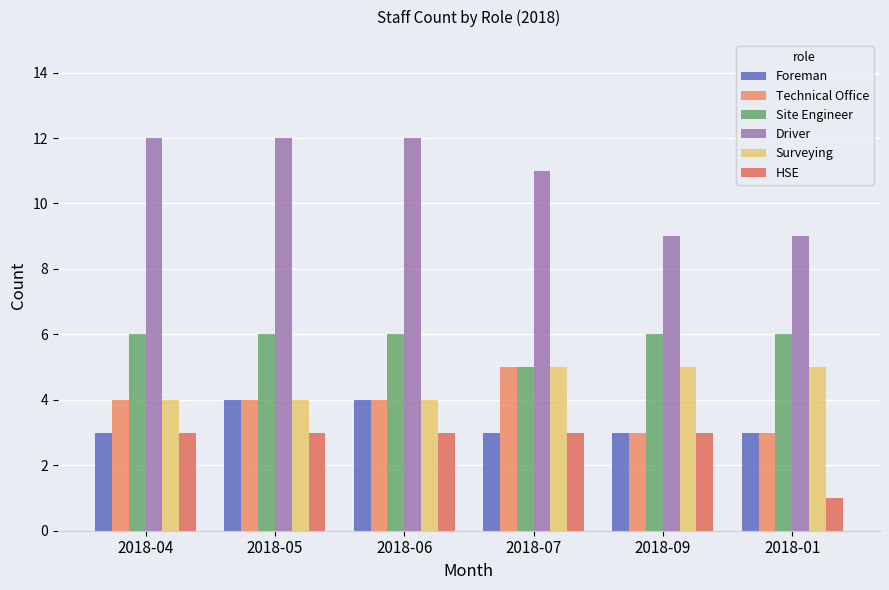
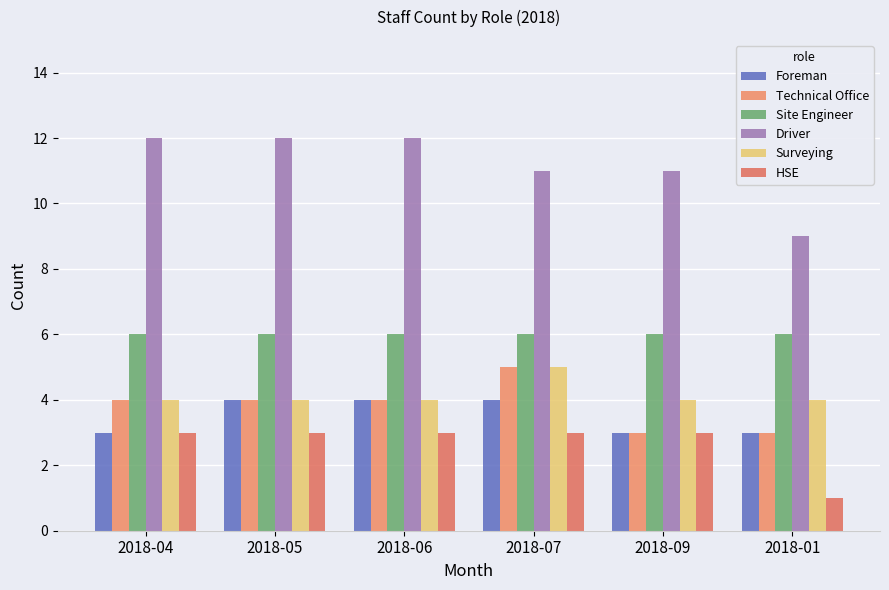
  {
    "Foreman": {
      "2018-04": 3,
      "2018-05": 4,
      "2018-06": 4,
-     "2018-07": 3,
+     "2018-07": 4,
      "2018-09": 3,
      "2018-01": 3
    },
    "Site Engineer": {
      "2018-04": 6,
      "2018-05": 6,
      "2018-06": 6,
-     "2018-07": 5,
+     "2018-07": 6,
      "2018-09": 6,
      "2018-01": 6
    },
    "Driver": {
      "2018-04": 12,
      "2018-05": 12,
      "2018-06": 12,
      "2018-07": 11,
-     "2018-09": 9,
+     "2018-09": 11,
      "2018-01": 9
    },
    "Surveying": {
      "2018-04": 4,
      "2018-05": 4,
      "2018-06": 4,
      "2018-07": 5,
-     "2018-09": 5,
-     "2018-01": 5
+     "2018-09": 4,
+     "2018-01": 4
    }
  }
